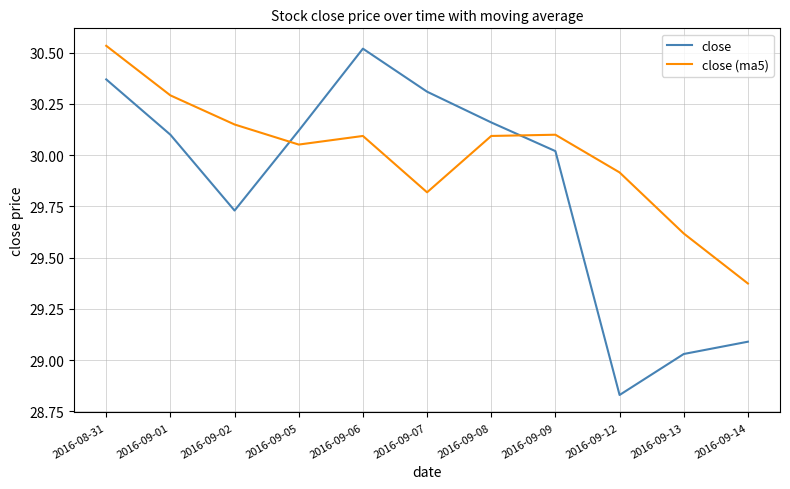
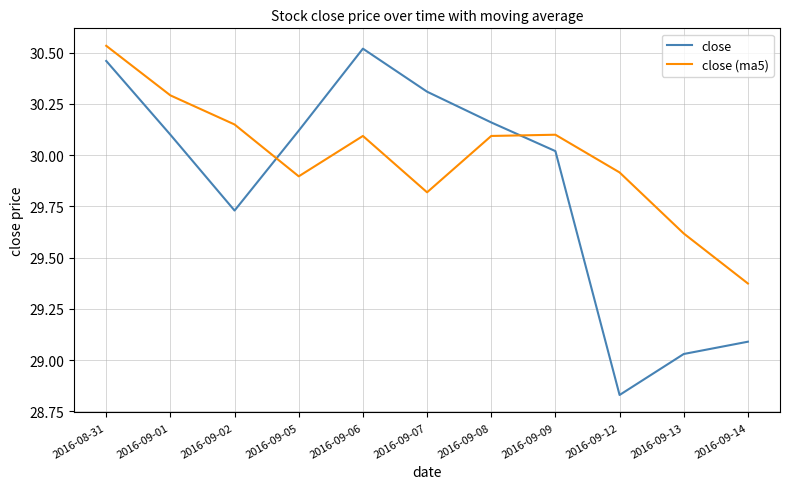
  {
    "close": {
-     "2016-08-31": 30.37,
+     "2016-08-31": 30.46,
      "2016-09-01": 30.10,
      "2016-09-02": 29.73,
      "2016-09-05": 30.12,
      "2016-09-06": 30.52,
      "2016-09-07": 30.31,
      "2016-09-08": 30.16,
      "2016-09-09": 30.02,
      "2016-09-12": 28.83,
      "2016-09-13": 29.03,
      "2016-09-14": 29.09
    },
    "close (ma5)": {
      "2016-08-31": 30.53,
      "2016-09-01": 30.29,
      "2016-09-02": 30.15,
-     "2016-09-05": 30.05,
+     "2016-09-05": 29.90,
      "2016-09-06": 30.09,
      "2016-09-07": 29.82,
      "2016-09-08": 30.09,
      "2016-09-09": 30.10,
      "2016-09-12": 29.92,
      "2016-09-13": 29.62,
      "2016-09-14": 29.37
    }
  }
